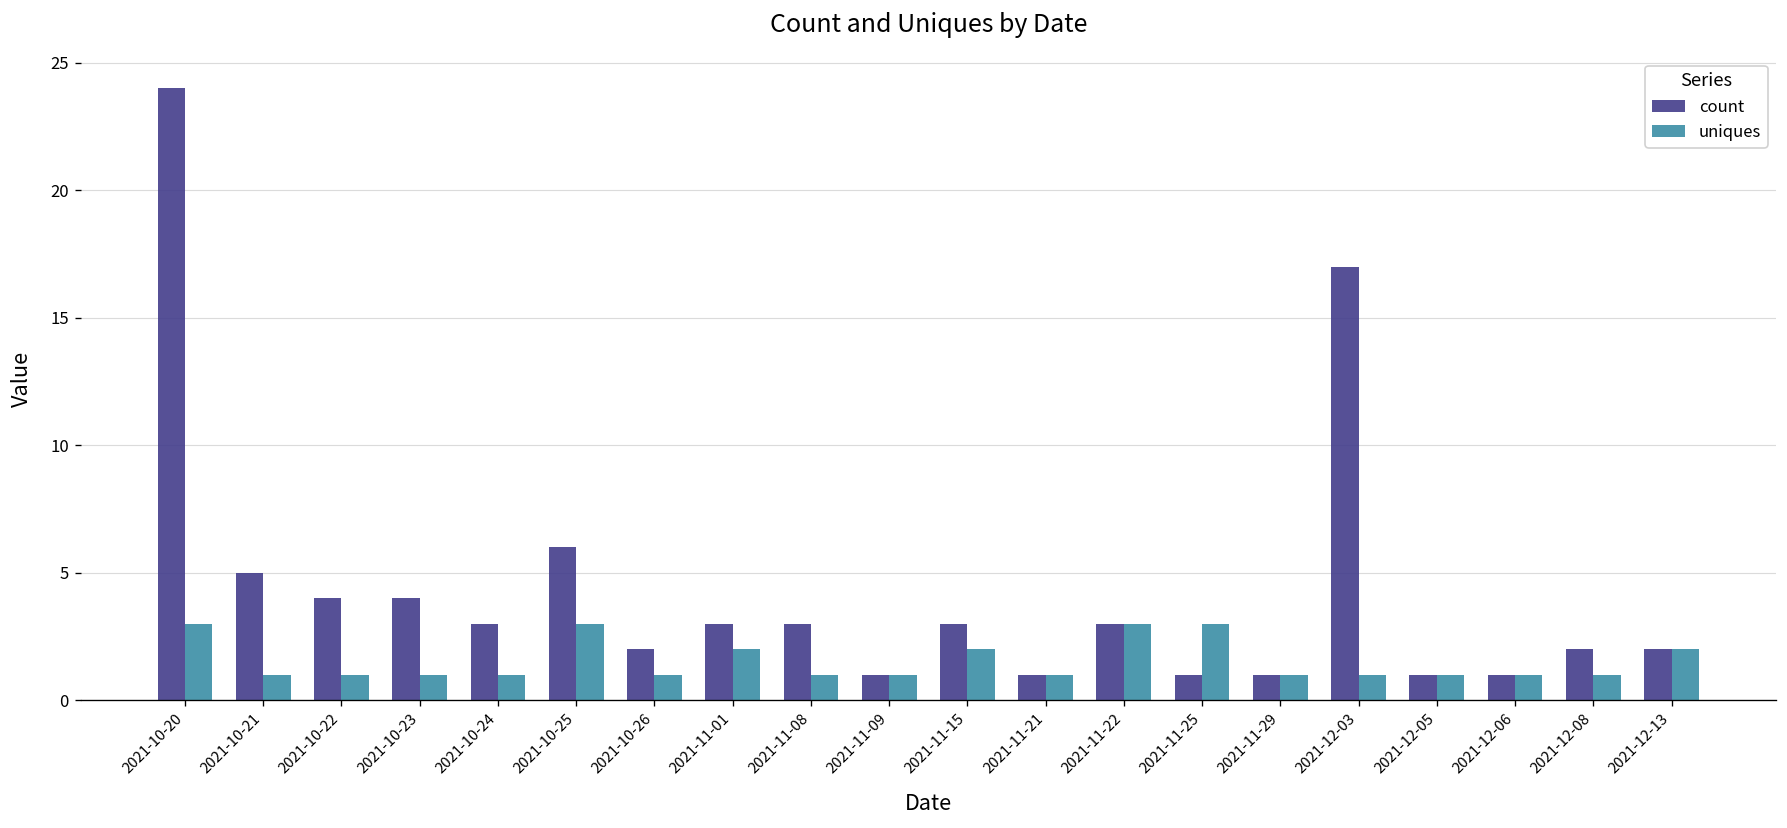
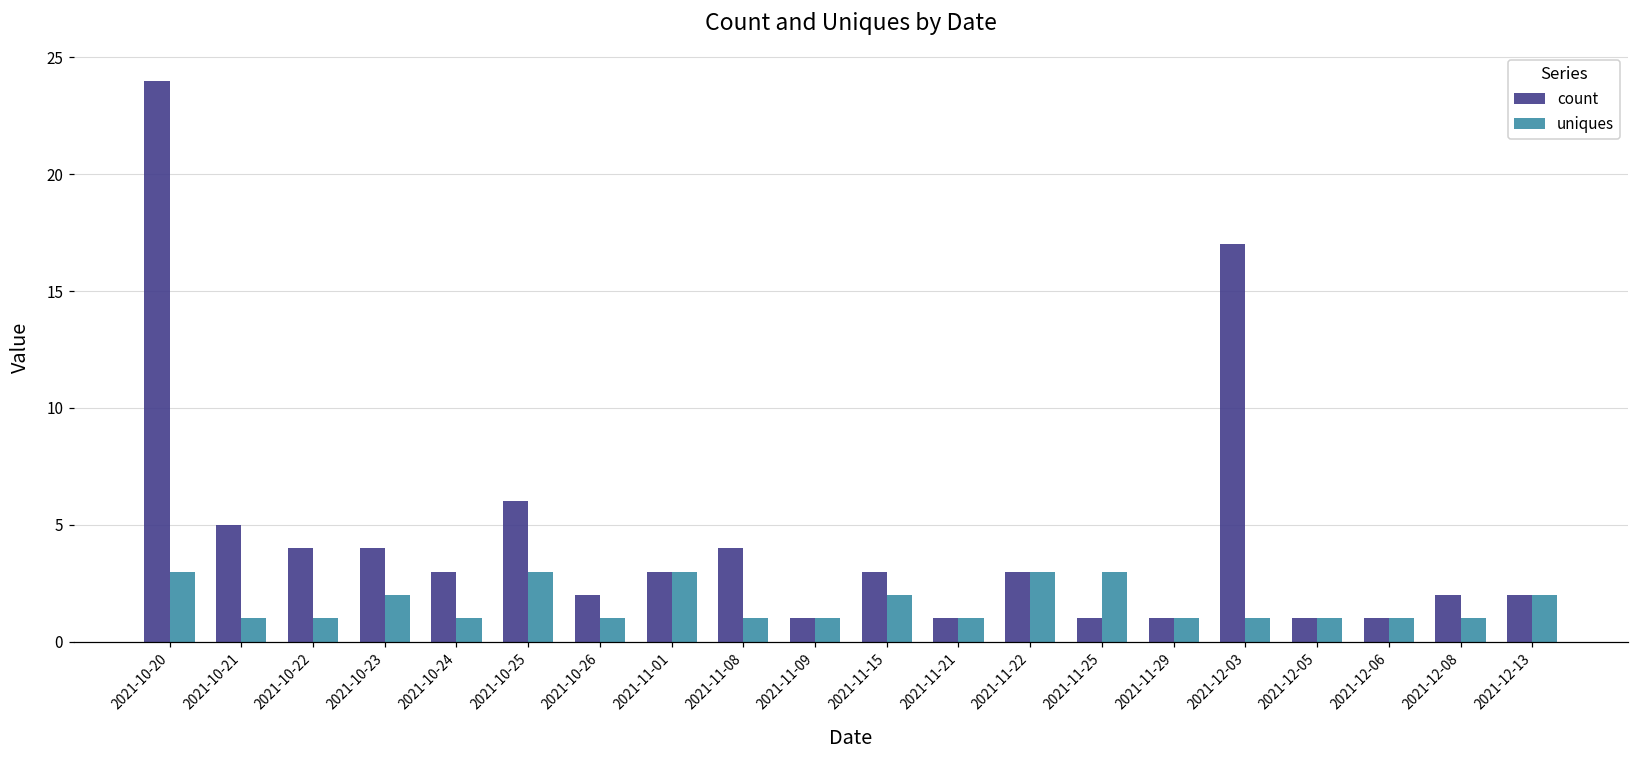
  {
    "count": {
      "2021-10-20": 24,
      "2021-10-21": 5,
      "2021-10-22": 4,
      "2021-10-23": 4,
      "2021-10-24": 3,
      "2021-10-25": 6,
      "2021-10-26": 2,
      "2021-11-01": 3,
-     "2021-11-08": 3,
+     "2021-11-08": 4,
      "2021-11-09": 1,
      "2021-11-15": 3,
      "2021-11-21": 1,
      "2021-11-22": 3,
      "2021-11-25": 1,
      "2021-11-29": 1,
      "2021-12-03": 17,
      "2021-12-05": 1,
      "2021-12-06": 1,
      "2021-12-08": 2,
      "2021-12-13": 2
    },
    "uniques": {
      "2021-10-20": 3,
      "2021-10-21": 1,
      "2021-10-22": 1,
-     "2021-10-23": 1,
+     "2021-10-23": 2,
      "2021-10-24": 1,
      "2021-10-25": 3,
      "2021-10-26": 1,
-     "2021-11-01": 2,
+     "2021-11-01": 3,
      "2021-11-08": 1,
      "2021-11-09": 1,
      "2021-11-15": 2,
      "2021-11-21": 1,
      "2021-11-22": 3,
      "2021-11-25": 3,
      "2021-11-29": 1,
      "2021-12-03": 1,
      "2021-12-05": 1,
      "2021-12-06": 1,
      "2021-12-08": 1,
      "2021-12-13": 2
    }
  }
